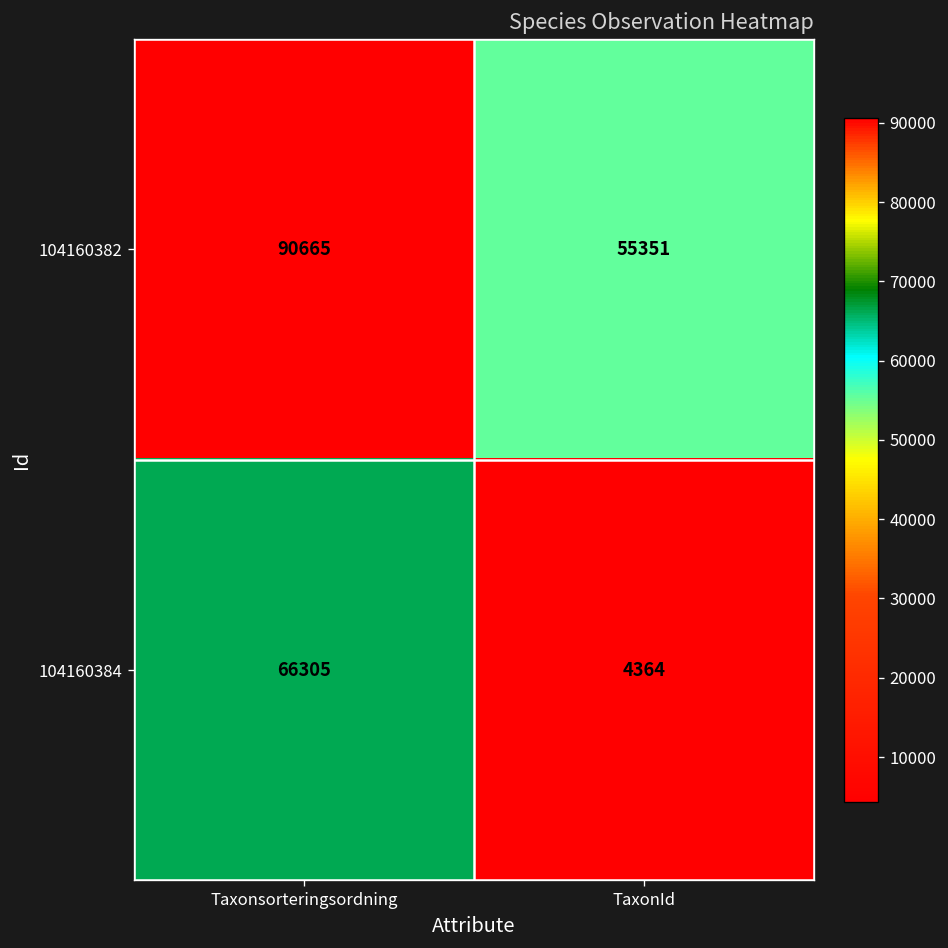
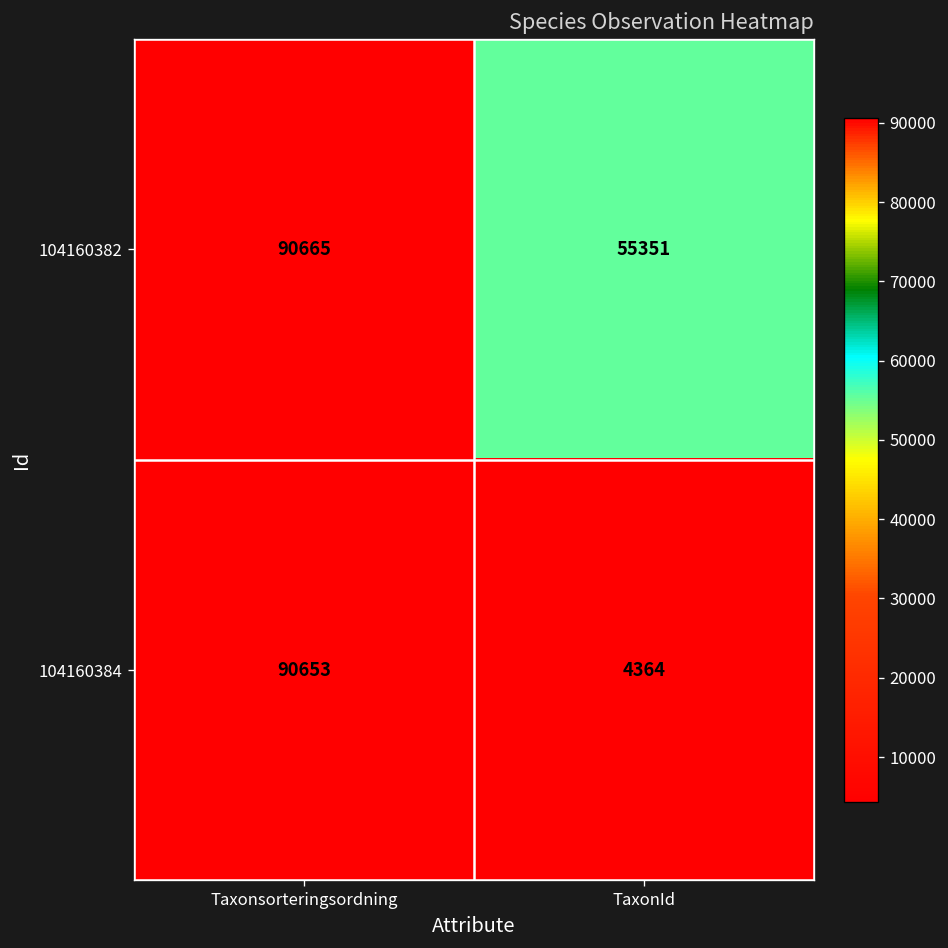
  {
    "104160382": {
      "Taxonsorteringsordning": 90665,
      "TaxonId": 55351
    },
    "104160384": {
-     "Taxonsorteringsordning": 66305,
+     "Taxonsorteringsordning": 90653,
      "TaxonId": 4364
    }
  }
